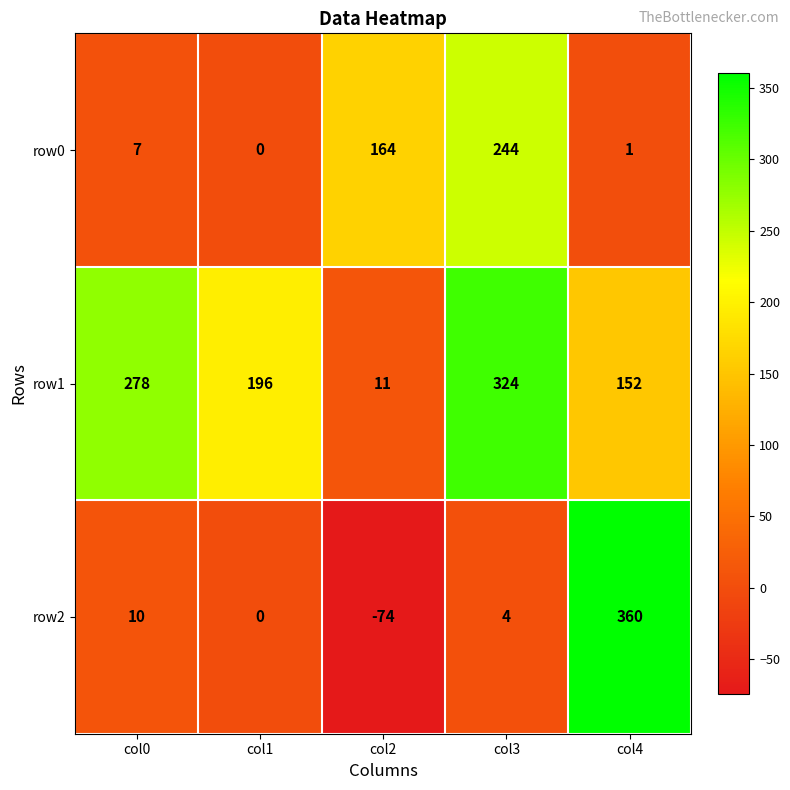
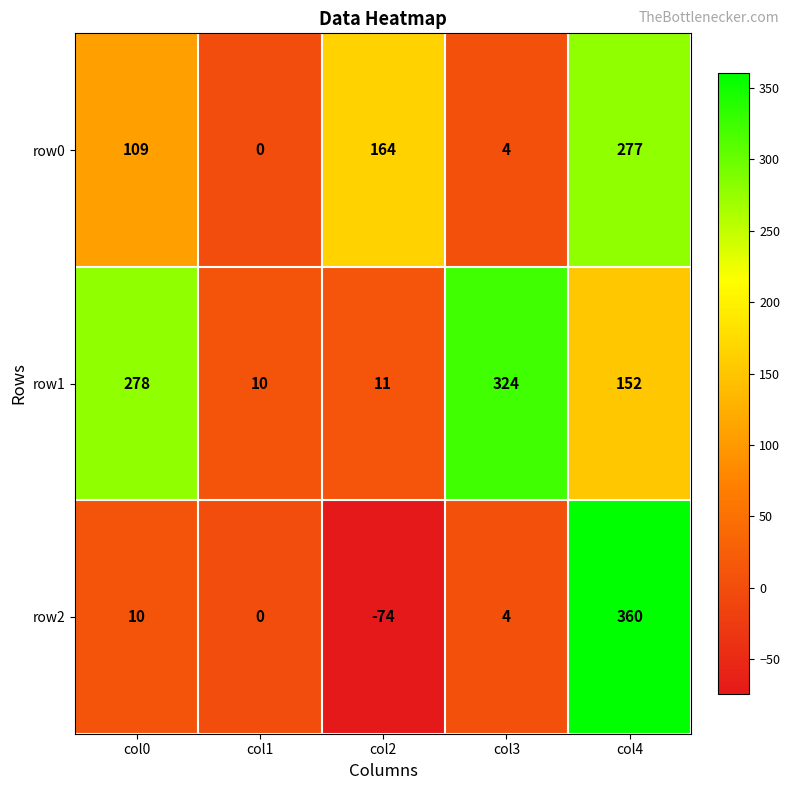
  {
    "row0": {
-     "col0": 7,
+     "col0": 109,
      "col1": 0,
      "col2": 164,
-     "col3": 244,
-     "col4": 1
+     "col3": 4,
+     "col4": 277
    },
    "row1": {
      "col0": 278,
-     "col1": 196,
+     "col1": 10,
      "col2": 11,
      "col3": 324,
      "col4": 152
    },
    "row2": {
      "col0": 10,
      "col1": 0,
      "col2": -74,
      "col3": 4,
      "col4": 360
    }
  }
